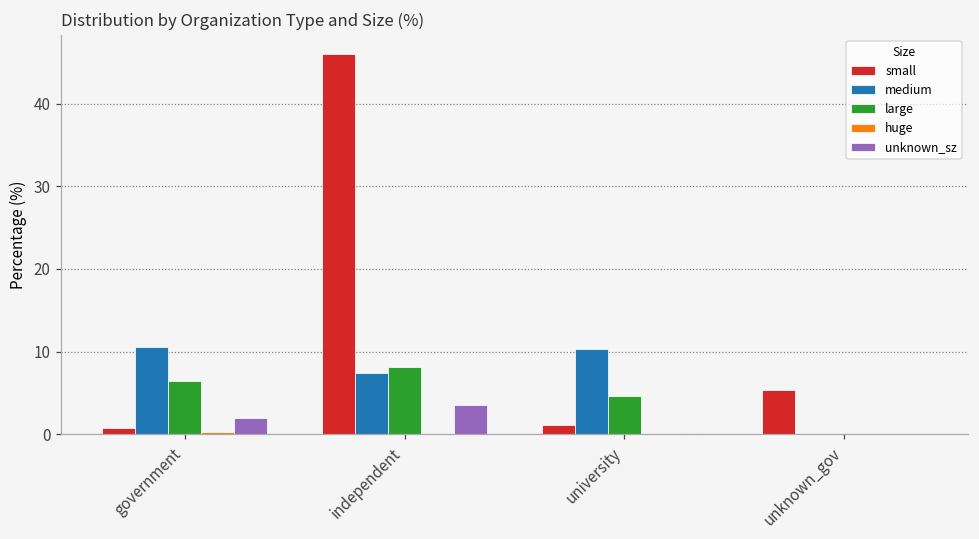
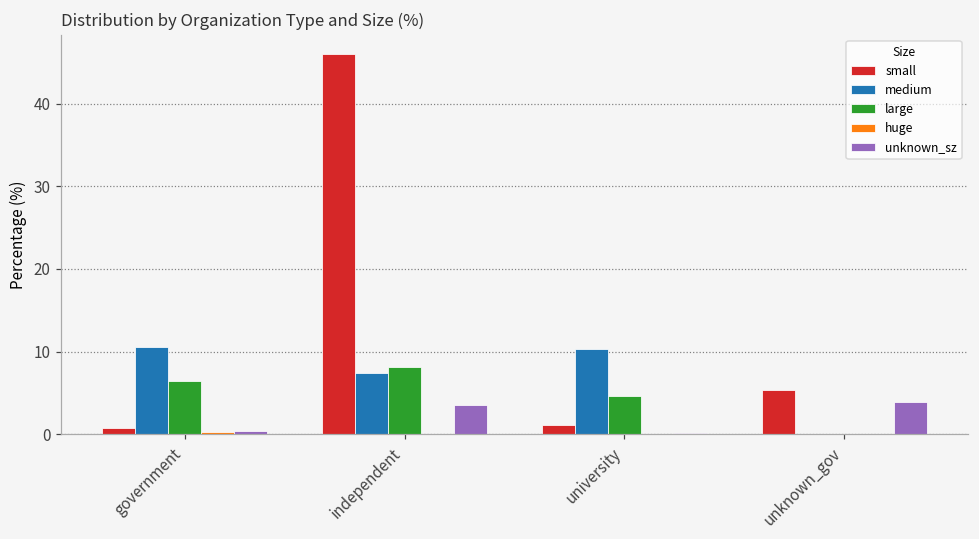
  {
    "small": {
      "government": 1,
      "independent": 46,
      "university": 1,
      "unknown_gov": 5
    },
    "medium": {
      "government": 11,
      "independent": 7,
      "university": 10
    },
    "large": {
      "government": 6,
      "independent": 8,
      "university": 5
    },
    "huge": {
      "university": 0,
      "unknown_gov": 0
    },
    "unknown_sz": {
-     "government": 2,
+     "government": 0,
      "independent": 4,
-     "unknown_gov": 0
+     "unknown_gov": 4
    }
  }
